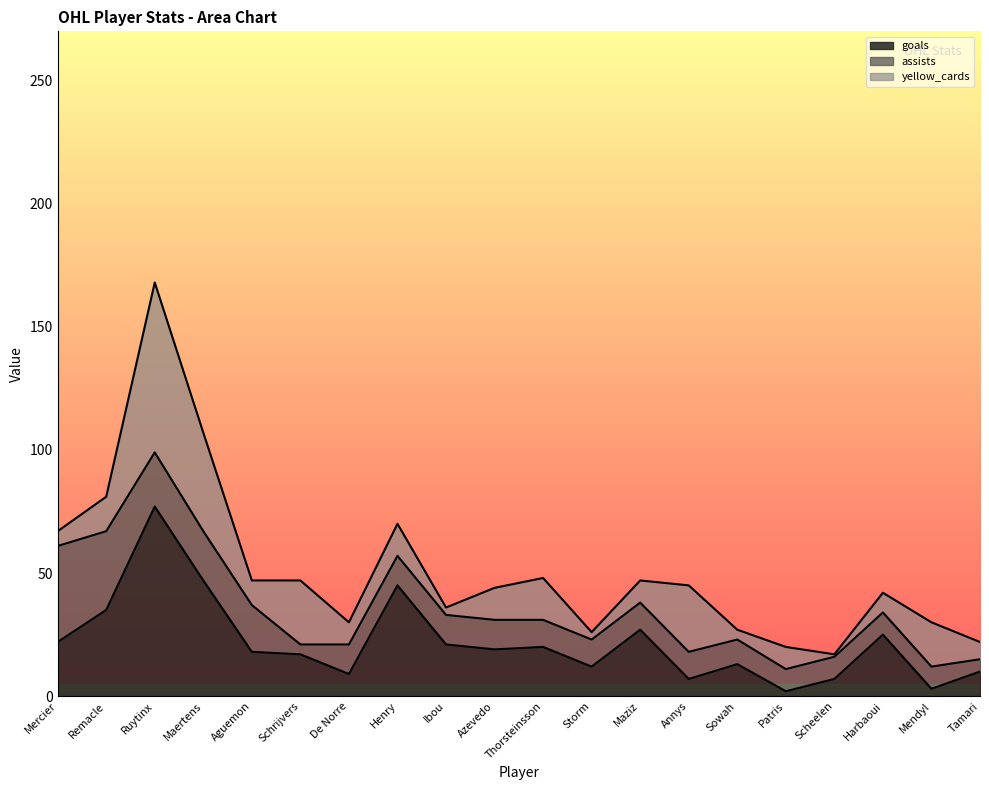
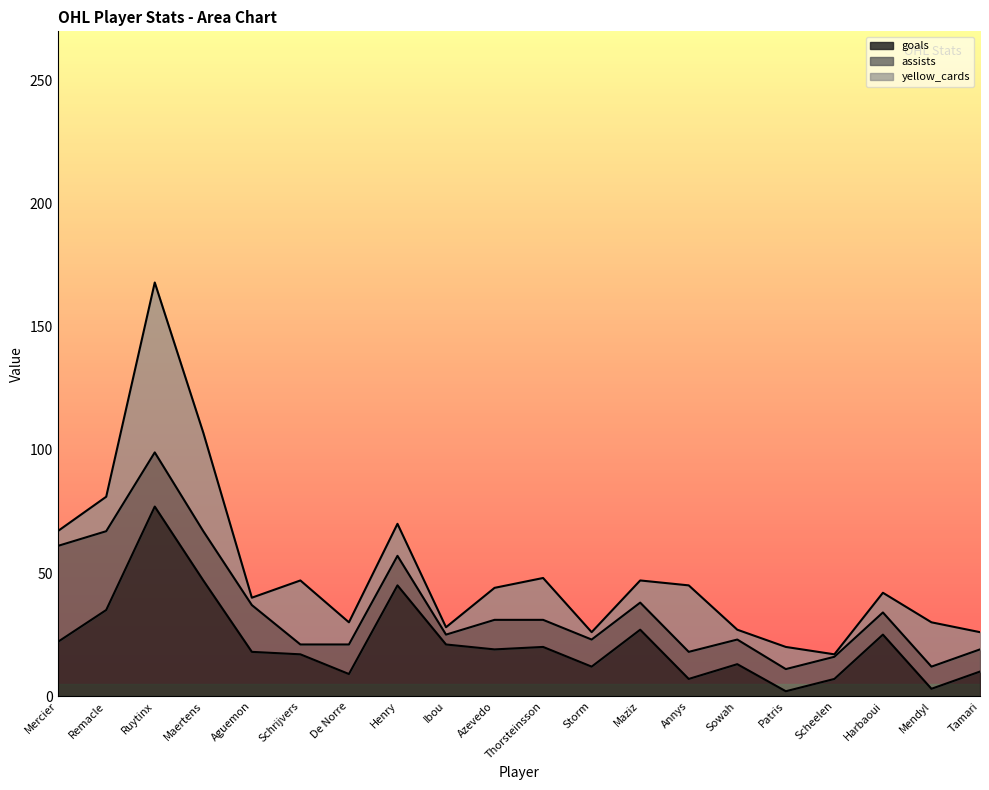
  {
    "goals": {
      "Mercier": 22,
      "Remacle": 35,
      "Ruytinx": 77,
      "Maertens": 47,
      "Aguemon": 18,
      "Schrijvers": 17,
      "De Norre": 9,
      "Henry": 45,
      "Ibou": 21,
      "Azevedo": 19,
      "Thorsteinsson": 20,
      "Storm": 12,
      "Maziz": 27,
      "Annys": 7,
      "Sowah": 13,
      "Scheelen": 7,
      "Harbaoui": 25,
      "Tamari": 10
    },
    "assists": {
      "Mercier": 39,
      "Remacle": 32,
      "Ruytinx": 22,
      "Maertens": 20,
      "Aguemon": 19,
      "Schrijvers": 4,
      "De Norre": 12,
      "Henry": 12,
-     "Ibou": 12,
+     "Ibou": 4,
      "Azevedo": 12,
      "Thorsteinsson": 11,
      "Storm": 11,
      "Maziz": 11,
      "Annys": 11,
      "Sowah": 10,
      "Patris": 9,
      "Harbaoui": 9,
      "Mendyl": 9,
-     "Tamari": 5
+     "Tamari": 9
    },
    "yellow_cards": {
      "Mercier": 6,
      "Remacle": 14,
      "Ruytinx": 69,
      "Maertens": 40,
-     "Aguemon": 10,
+     "Aguemon": 3,
      "Schrijvers": 26,
      "De Norre": 9,
      "Henry": 13,
      "Ibou": 3,
      "Azevedo": 13,
      "Thorsteinsson": 17,
      "Storm": 3,
      "Maziz": 9,
      "Annys": 27,
      "Sowah": 4,
      "Patris": 9,
      "Harbaoui": 8,
      "Mendyl": 18,
      "Tamari": 7
    }
  }
